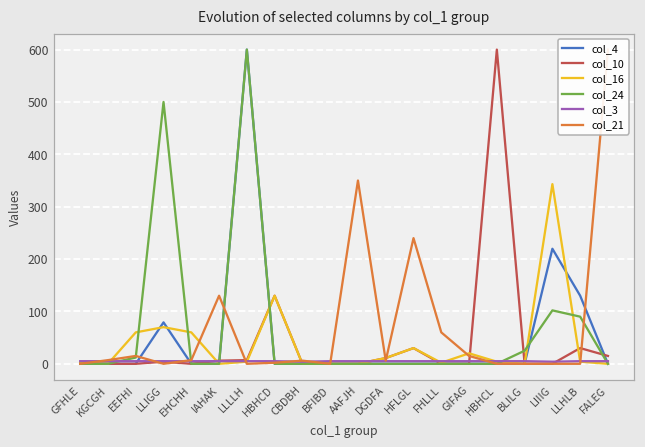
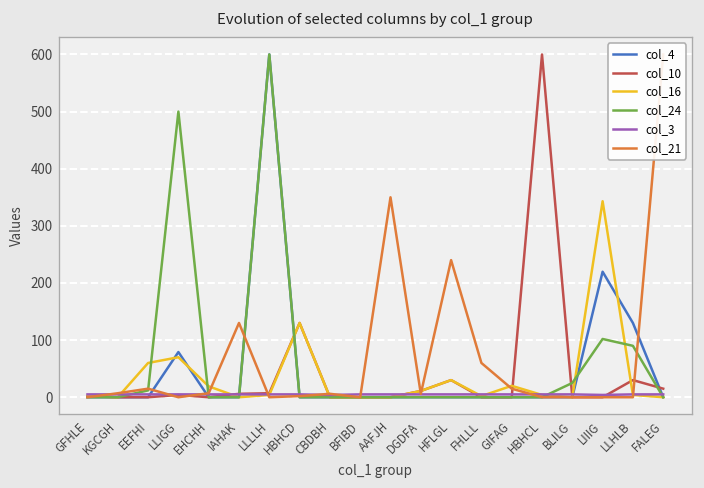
  {
    "col_4": {
      "LLIGG": 80,
      "LIIIG": 220,
      "LLHLB": 130
    },
    "col_16": {
      "EEFHI": 60,
      "LLIGG": 70,
-     "EHCHH": 60,
+     "EHCHH": 20,
      "LIIIG": 340
    },
    "col_24": {
      "LLIGG": 500,
      "BLILG": 30,
      "LIIIG": 100,
      "LLHLB": 90
    }
  }
